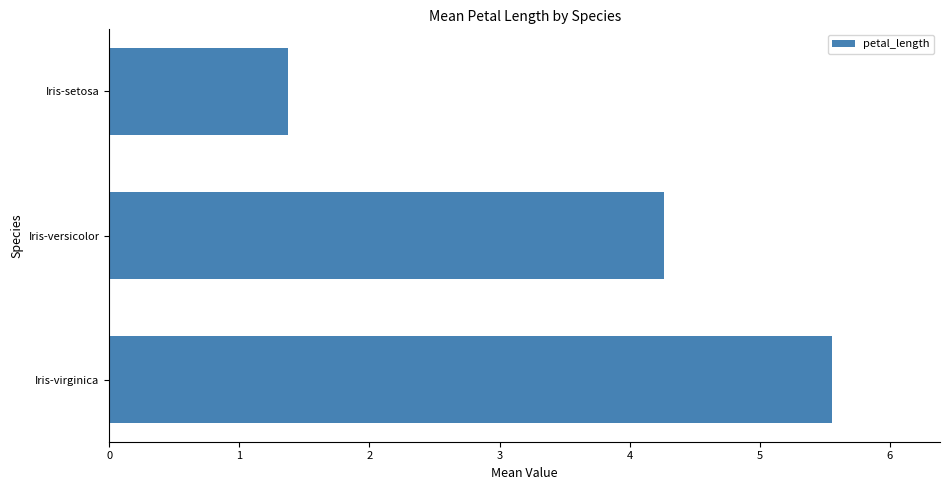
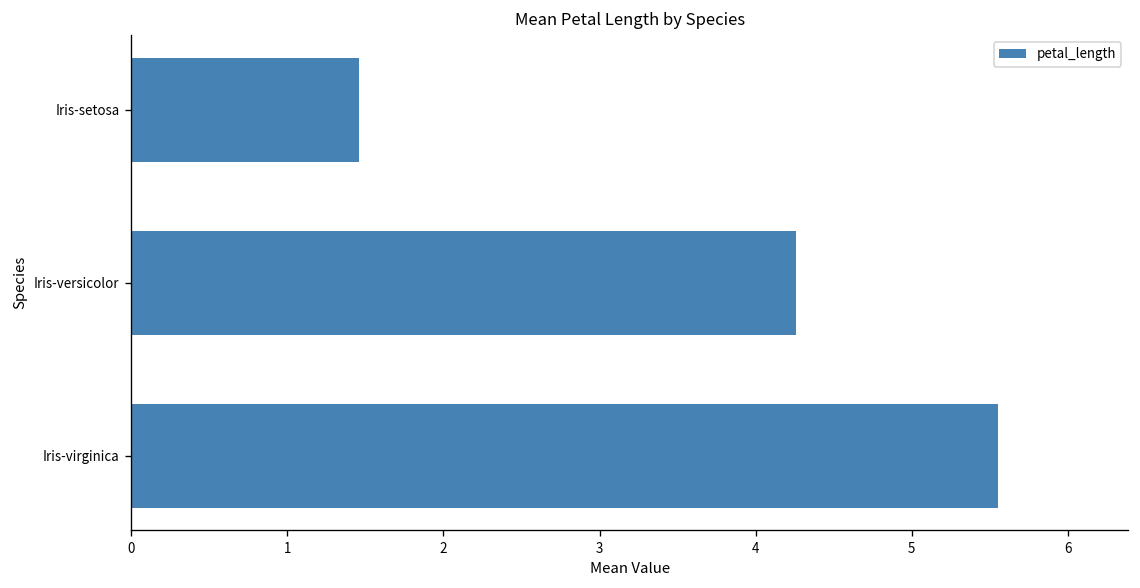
  {
-   "Iris-setosa": 1.37,
+   "Iris-setosa": 1.46,
    "Iris-versicolor": 4.26,
    "Iris-virginica": 5.55
  }
